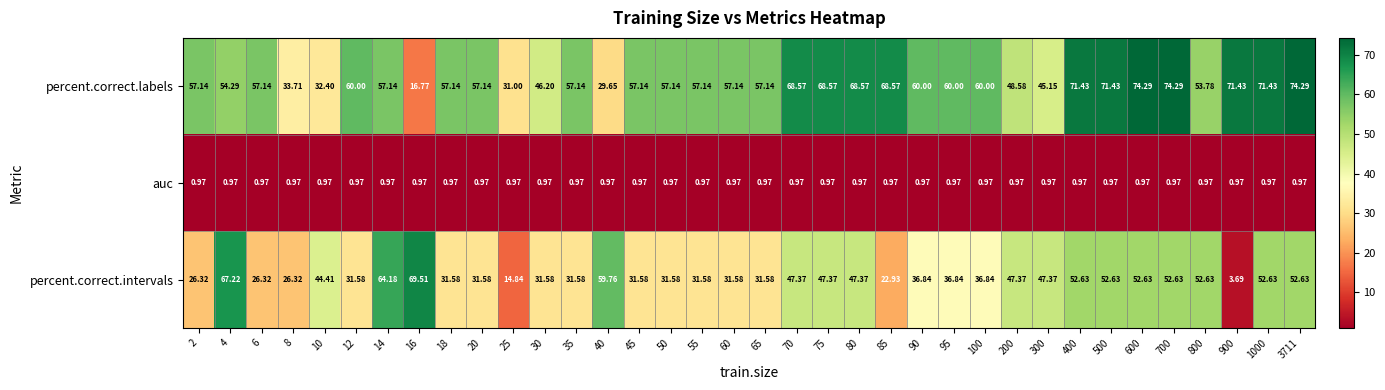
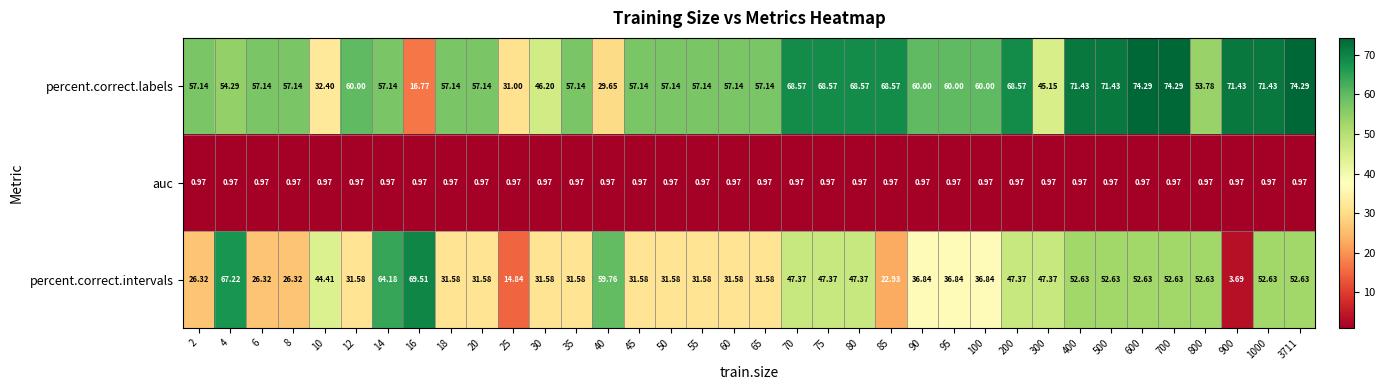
  {
    "percent.correct.labels": {
      "2": 57.14,
      "4": 54.29,
      "6": 57.14,
-     "8": 33.71,
+     "8": 57.14,
      "10": 32.40,
      "12": 60.00,
      "14": 57.14,
      "16": 16.77,
      "18": 57.14,
      "20": 57.14,
      "25": 31.00,
      "30": 46.20,
      "35": 57.14,
      "40": 29.65,
      "45": 57.14,
      "50": 57.14,
      "55": 57.14,
      "60": 57.14,
      "65": 57.14,
      "70": 68.57,
      "75": 68.57,
      "80": 68.57,
      "85": 68.57,
      "90": 60.00,
      "95": 60.00,
      "100": 60.00,
-     "200": 48.58,
+     "200": 68.57,
      "300": 45.15,
      "400": 71.43,
      "500": 71.43,
      "600": 74.29,
      "700": 74.29,
      "800": 53.78,
      "900": 71.43,
      "1000": 71.43,
      "3711": 74.29
    },
    "auc": {
      "2": 0.97,
      "4": 0.97,
      "6": 0.97,
      "8": 0.97,
      "10": 0.97,
      "12": 0.97,
      "14": 0.97,
      "16": 0.97,
      "18": 0.97,
      "20": 0.97,
      "25": 0.97,
      "30": 0.97,
      "35": 0.97,
      "40": 0.97,
      "45": 0.97,
      "50": 0.97,
      "55": 0.97,
      "60": 0.97,
      "65": 0.97,
      "70": 0.97,
      "75": 0.97,
      "80": 0.97,
      "85": 0.97,
      "90": 0.97,
      "95": 0.97,
      "100": 0.97,
      "200": 0.97,
      "300": 0.97,
      "400": 0.97,
      "500": 0.97,
      "600": 0.97,
      "700": 0.97,
      "800": 0.97,
      "900": 0.97,
      "1000": 0.97,
      "3711": 0.97
    },
    "percent.correct.intervals": {
      "2": 26.32,
      "4": 67.22,
      "6": 26.32,
      "8": 26.32,
      "10": 44.41,
      "12": 31.58,
      "14": 64.18,
      "16": 69.51,
      "18": 31.58,
      "20": 31.58,
      "25": 14.84,
      "30": 31.58,
      "35": 31.58,
      "40": 59.76,
      "45": 31.58,
      "50": 31.58,
      "55": 31.58,
      "60": 31.58,
      "65": 31.58,
      "70": 47.37,
      "75": 47.37,
      "80": 47.37,
      "85": 22.93,
      "90": 36.84,
      "95": 36.84,
      "100": 36.84,
      "200": 47.37,
      "300": 47.37,
      "400": 52.63,
      "500": 52.63,
      "600": 52.63,
      "700": 52.63,
      "800": 52.63,
      "900": 3.69,
      "1000": 52.63,
      "3711": 52.63
    }
  }
